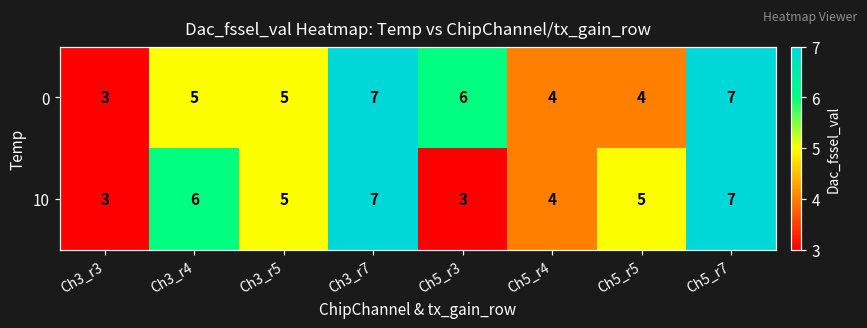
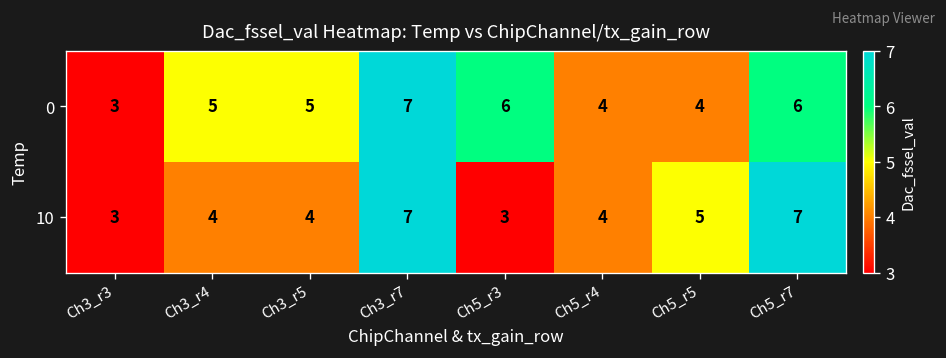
  {
    "0": {
      "Ch3_r3": 3,
      "Ch3_r4": 5,
      "Ch3_r5": 5,
      "Ch3_r7": 7,
      "Ch5_r3": 6,
      "Ch5_r4": 4,
      "Ch5_r5": 4,
-     "Ch5_r7": 7
+     "Ch5_r7": 6
    },
    "10": {
      "Ch3_r3": 3,
-     "Ch3_r4": 6,
-     "Ch3_r5": 5,
+     "Ch3_r4": 4,
+     "Ch3_r5": 4,
      "Ch3_r7": 7,
      "Ch5_r3": 3,
      "Ch5_r4": 4,
      "Ch5_r5": 5,
      "Ch5_r7": 7
    }
  }
